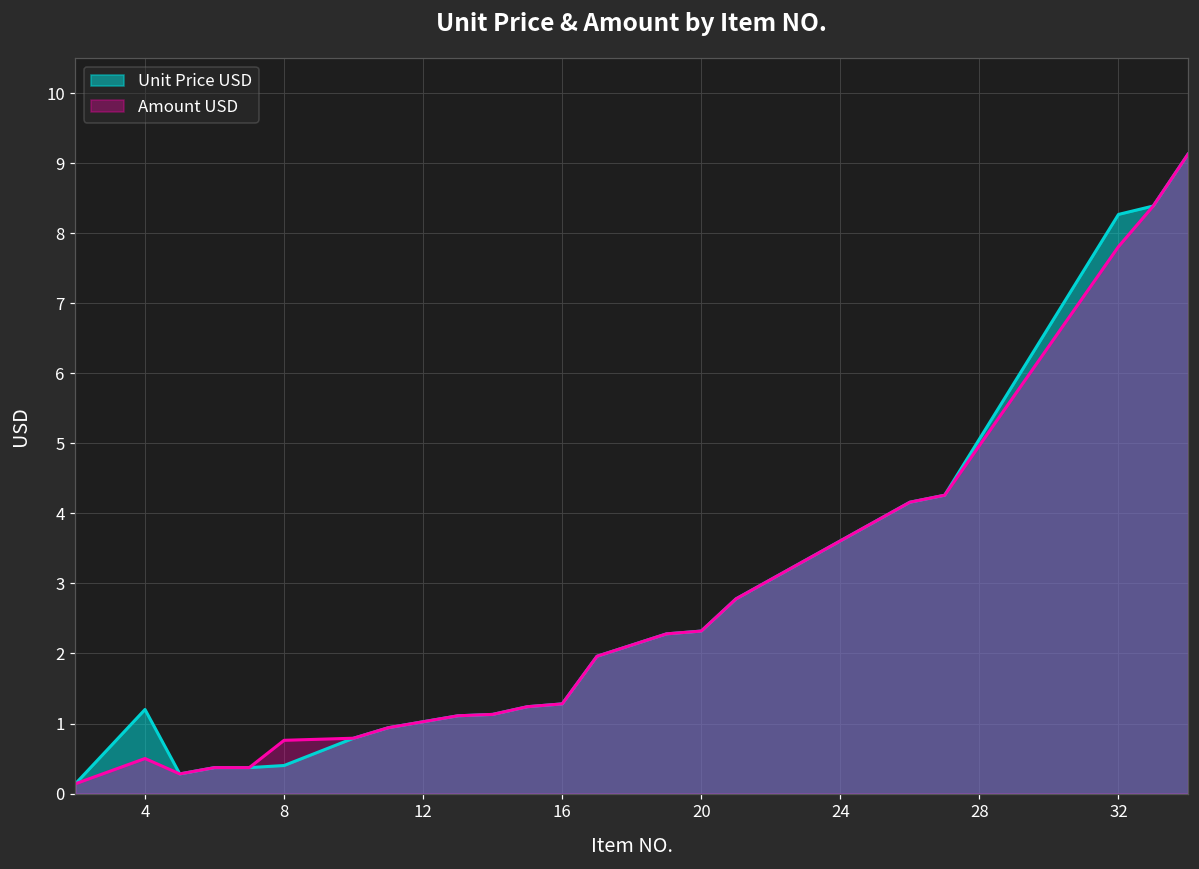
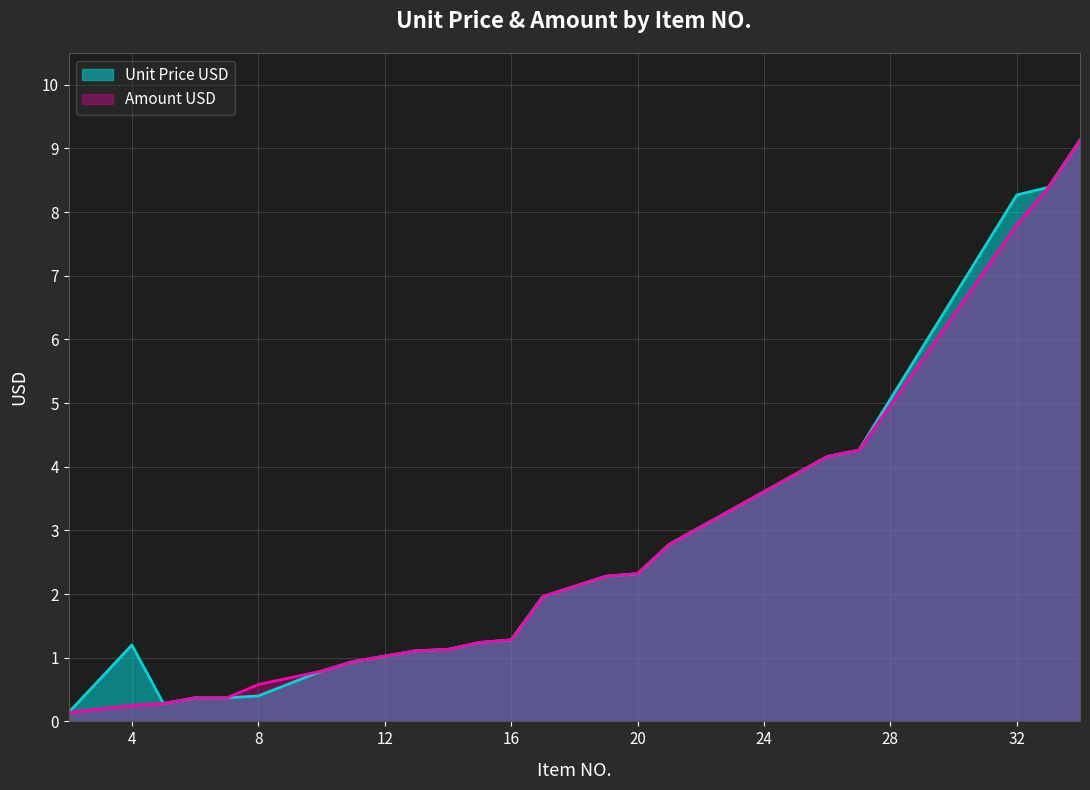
  {
    "Unit Price USD": {
      "4": 1.2,
      "8": 0.4,
      "32": 8.3
    },
    "Amount USD": {
-     "4": 0.5,
-     "8": 0.8,
+     "4": 0.3,
+     "8": 0.6,
      "32": 7.8
    }
  }
